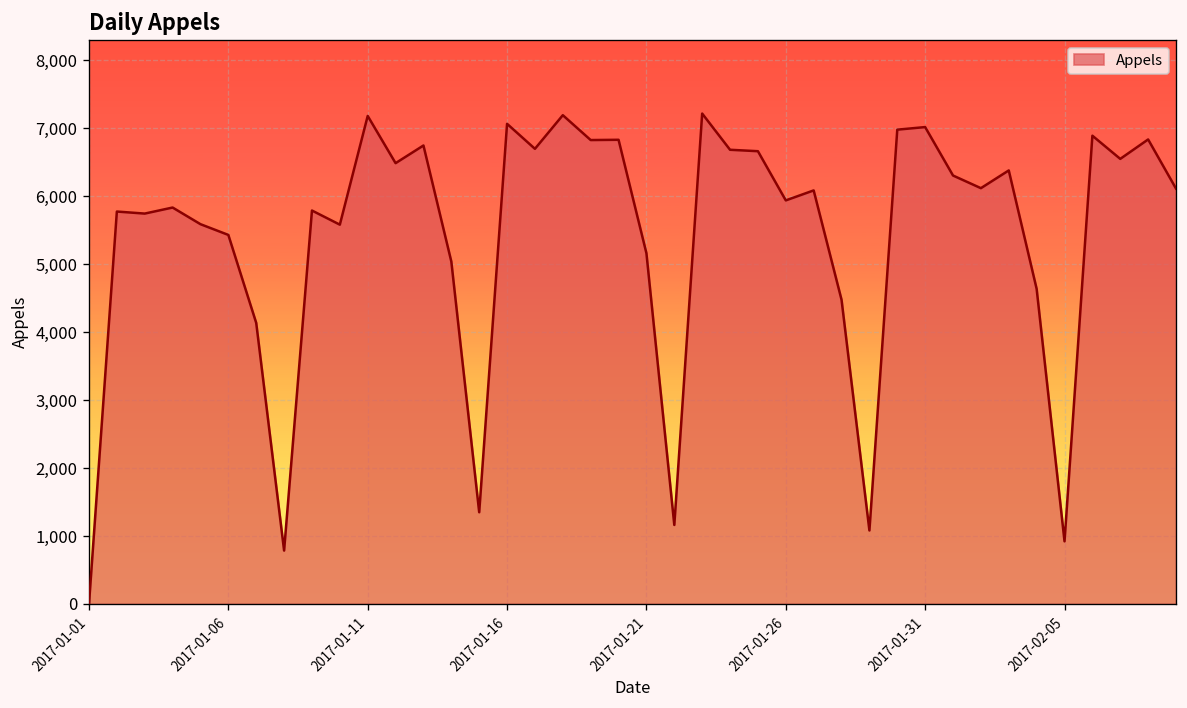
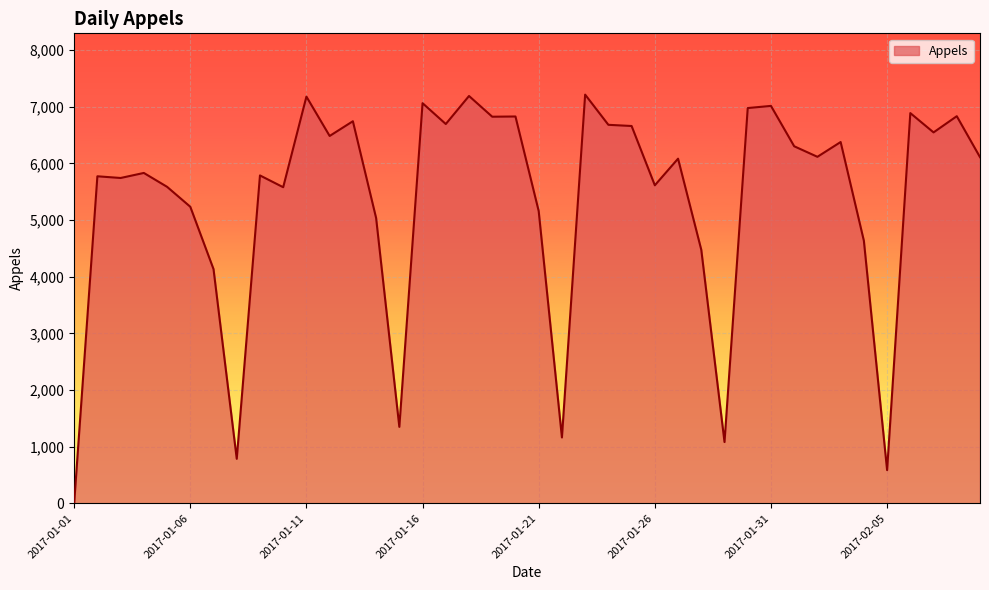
  {
    "2017-01-01": "0",
-   "2017-01-06": "5,400",
+   "2017-01-06": "5,200",
    "2017-01-11": "7,200",
    "2017-01-16": "7,100",
    "2017-01-21": "5,200",
-   "2017-01-26": "5,900",
+   "2017-01-26": "5,600",
    "2017-01-31": "7,000",
-   "2017-02-05": "900"
+   "2017-02-05": "600"
  }
